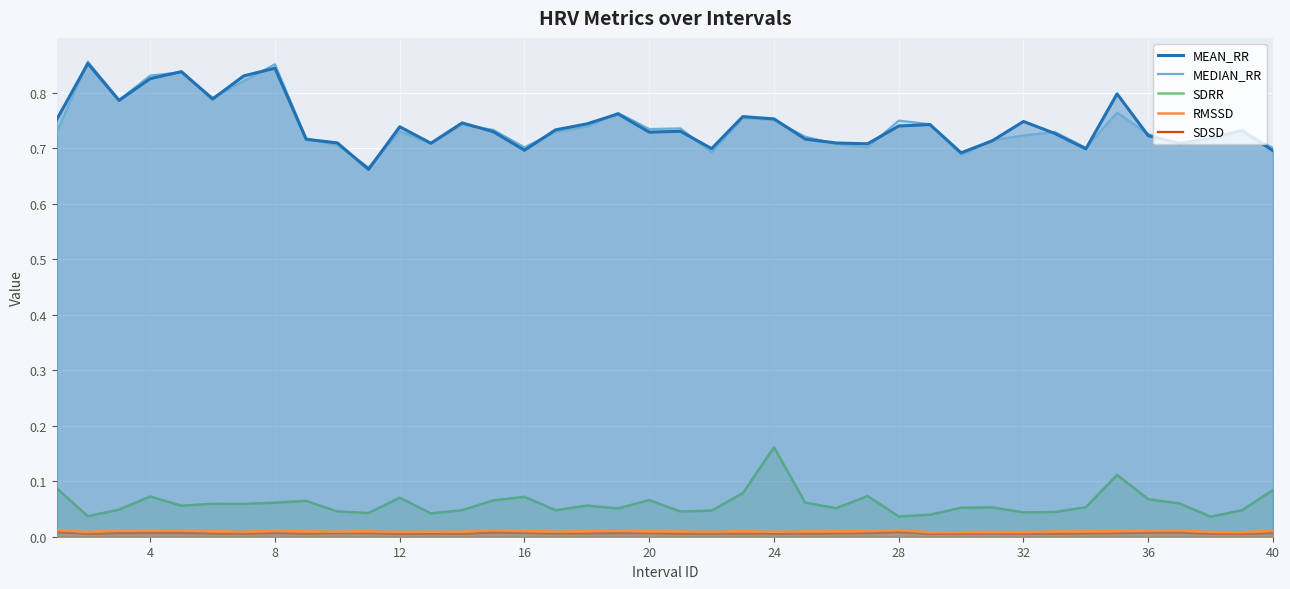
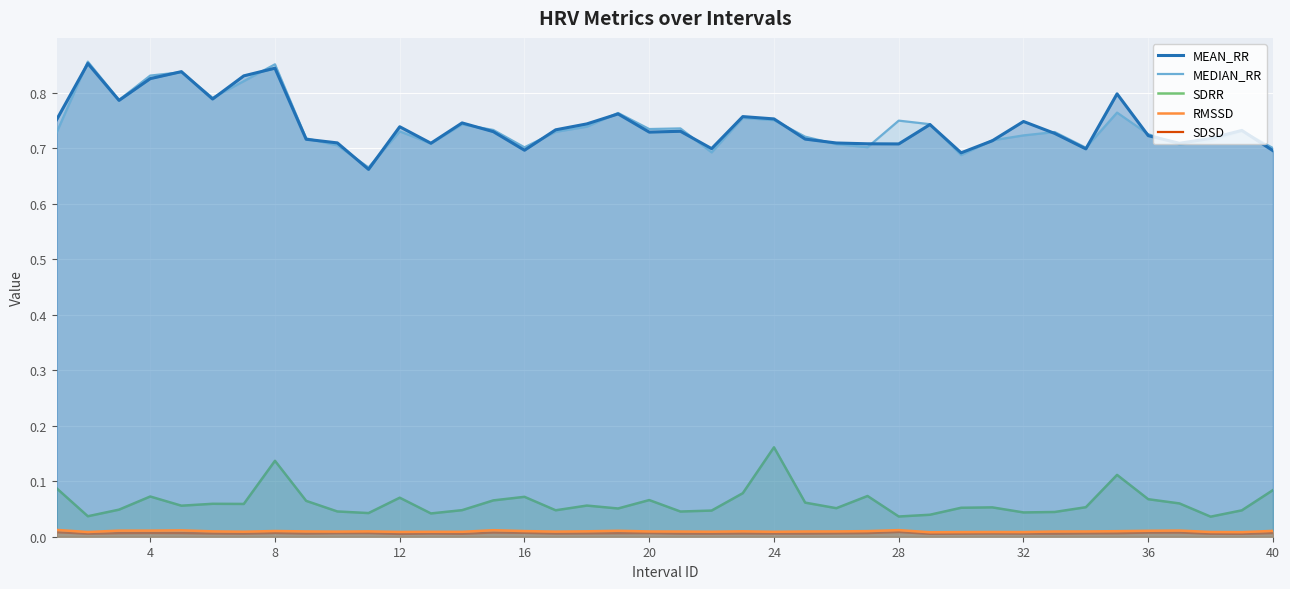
  {
    "MEAN_RR": {
      "4": 0.83,
      "8": 0.84,
      "12": 0.74,
      "16": 0.70,
      "20": 0.73,
-     "28": 0.74,
+     "28": 0.71,
      "32": 0.75,
      "40": 0.70
    },
    "MEDIAN_RR": {
      "4": 0.83,
      "8": 0.85,
      "12": 0.73,
      "16": 0.70,
      "20": 0.73,
      "28": 0.75,
      "32": 0.72,
      "40": 0.70
    },
    "SDRR": {
      "4": 0.07,
-     "8": 0.06,
+     "8": 0.14,
      "12": 0.07,
      "16": 0.07,
      "20": 0.07,
      "24": 0.16,
      "28": 0.04,
      "32": 0.04,
      "36": 0.07,
      "40": 0.08
    }
  }
